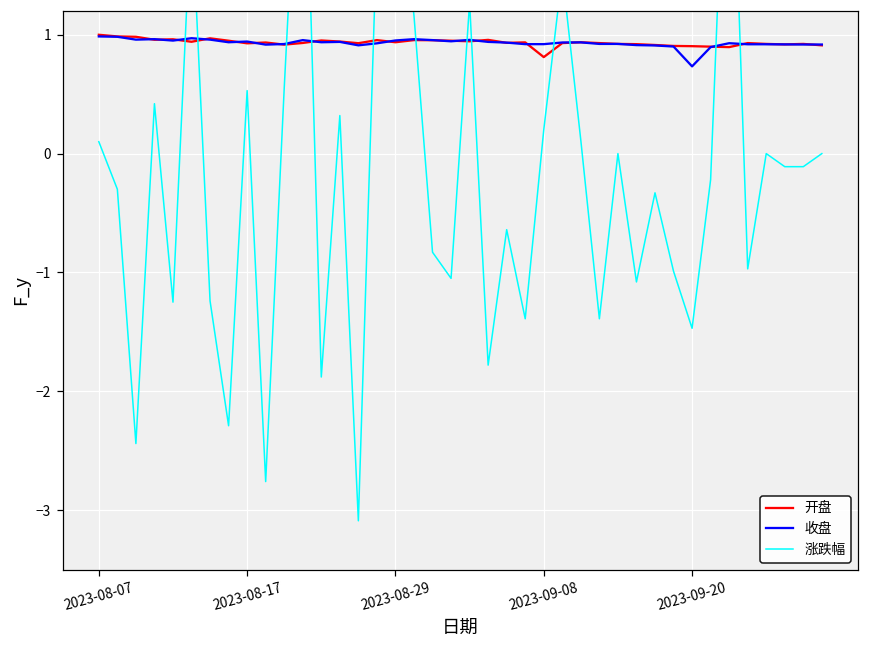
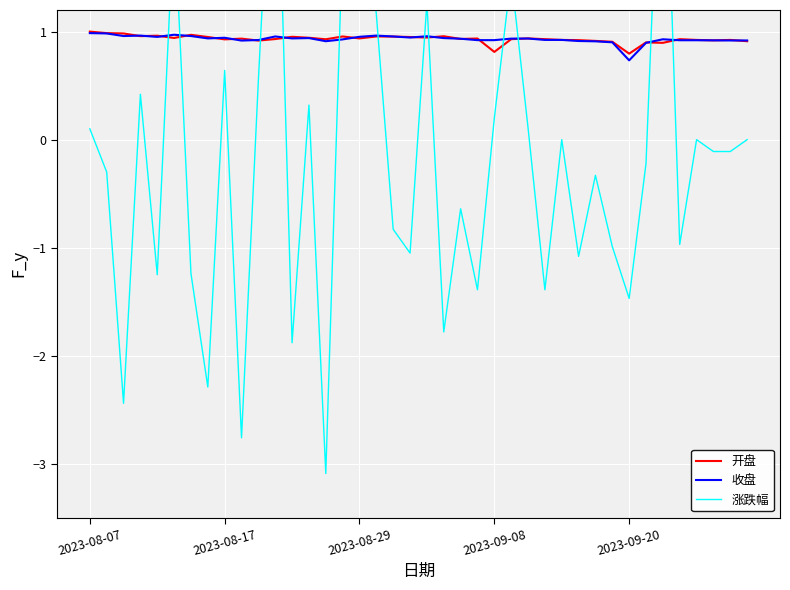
  {
    "开盘": {
      "2023-09-08": 0.81,
-     "2023-09-20": 0.90
+     "2023-09-20": 0.80
    },
    "收盘": {
      "2023-09-08": 0.92,
      "2023-09-20": 0.73
    },
    "涨跌幅": {
      "2023-08-07": 0.10,
-     "2023-08-17": 0.53,
+     "2023-08-17": 0.64,
      "2023-09-08": 0.20,
      "2023-09-20": -1.47
    }
  }
